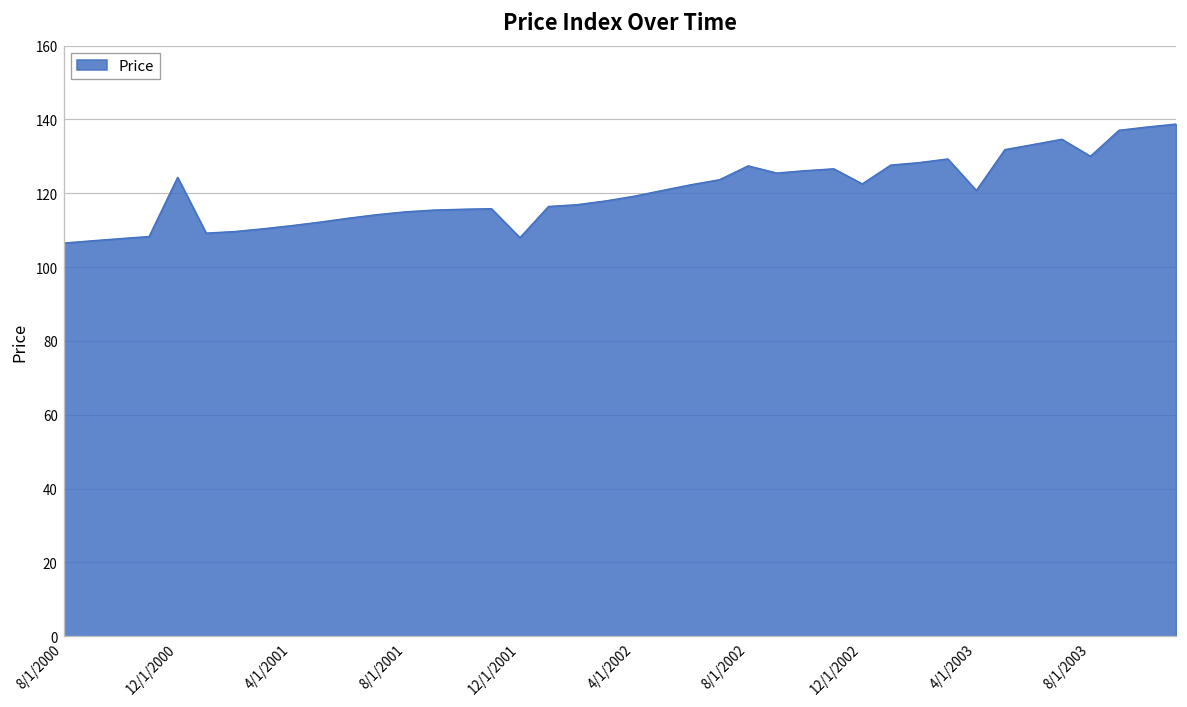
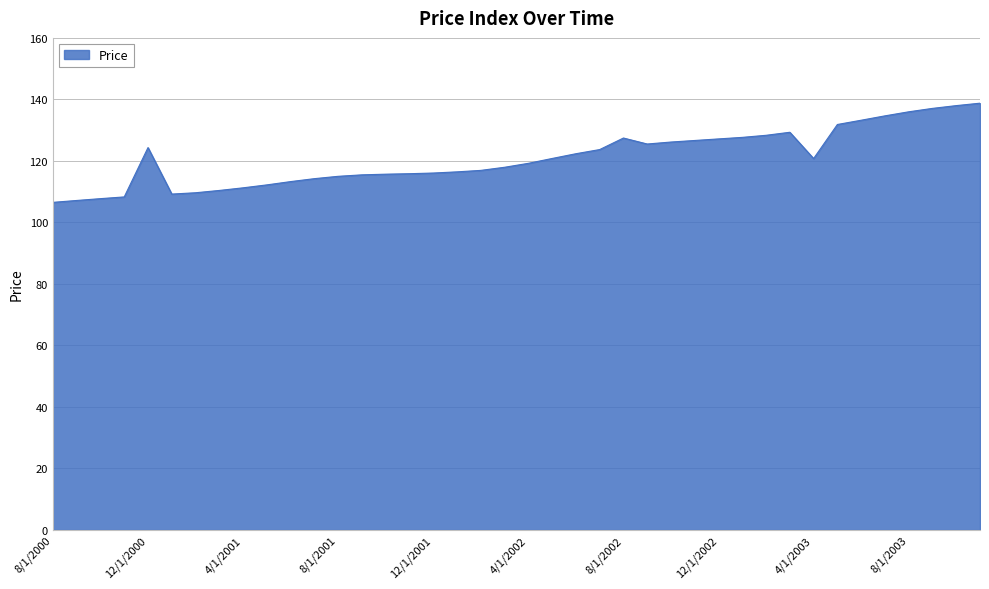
  {
    "8/1/2000": 107,
    "12/1/2000": 124,
    "4/1/2001": 111,
    "8/1/2001": 115,
-   "12/1/2001": 108,
+   "12/1/2001": 116,
    "4/1/2002": 119,
    "8/1/2002": 127,
-   "12/1/2002": 123,
+   "12/1/2002": 127,
    "4/1/2003": 121,
-   "8/1/2003": 130
+   "8/1/2003": 136
  }
